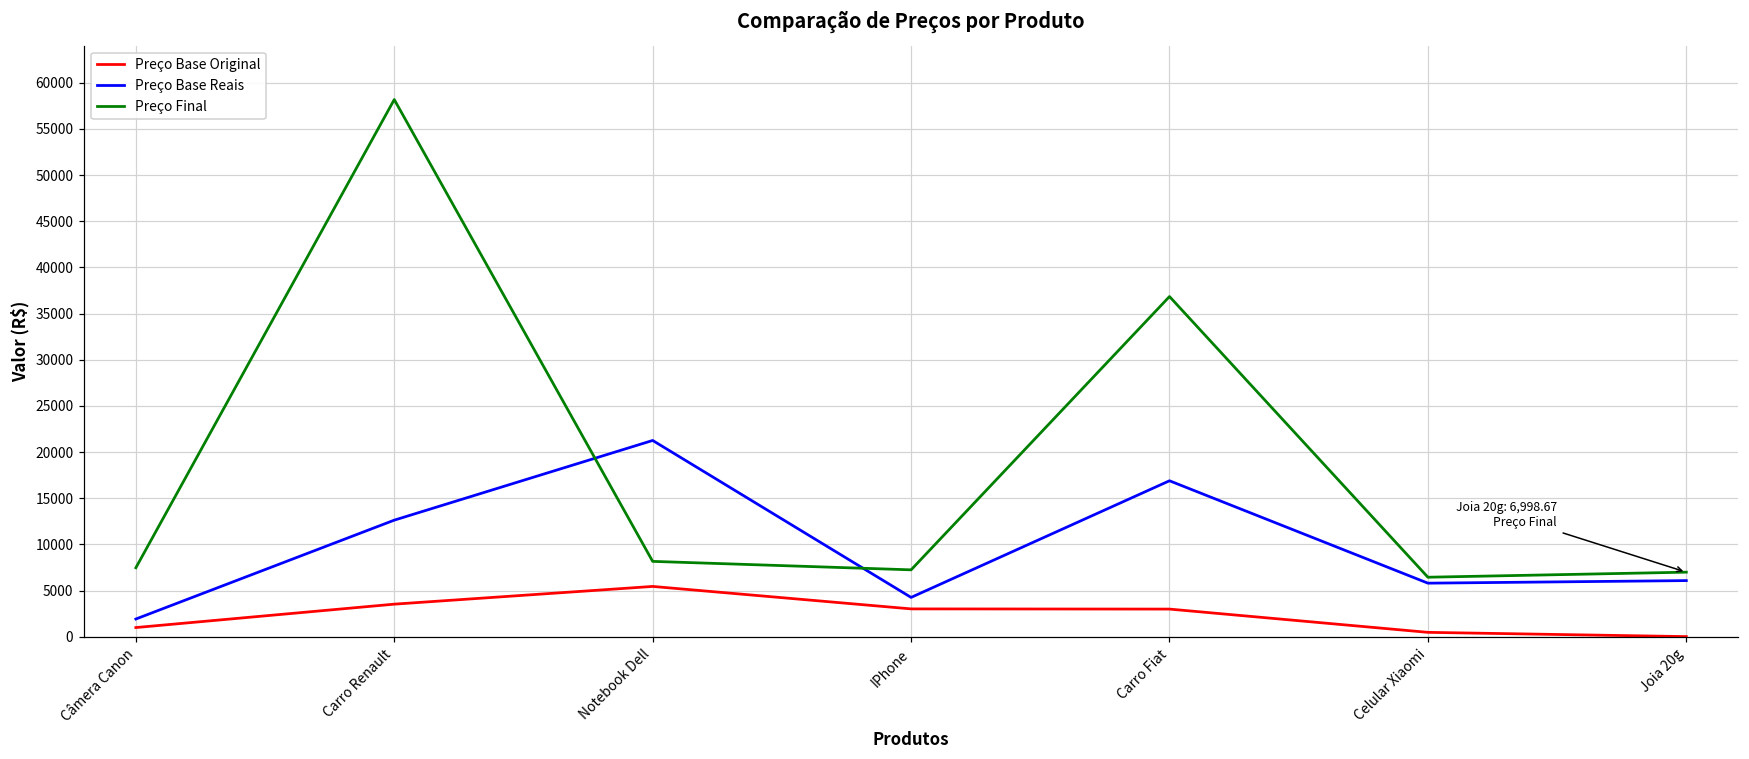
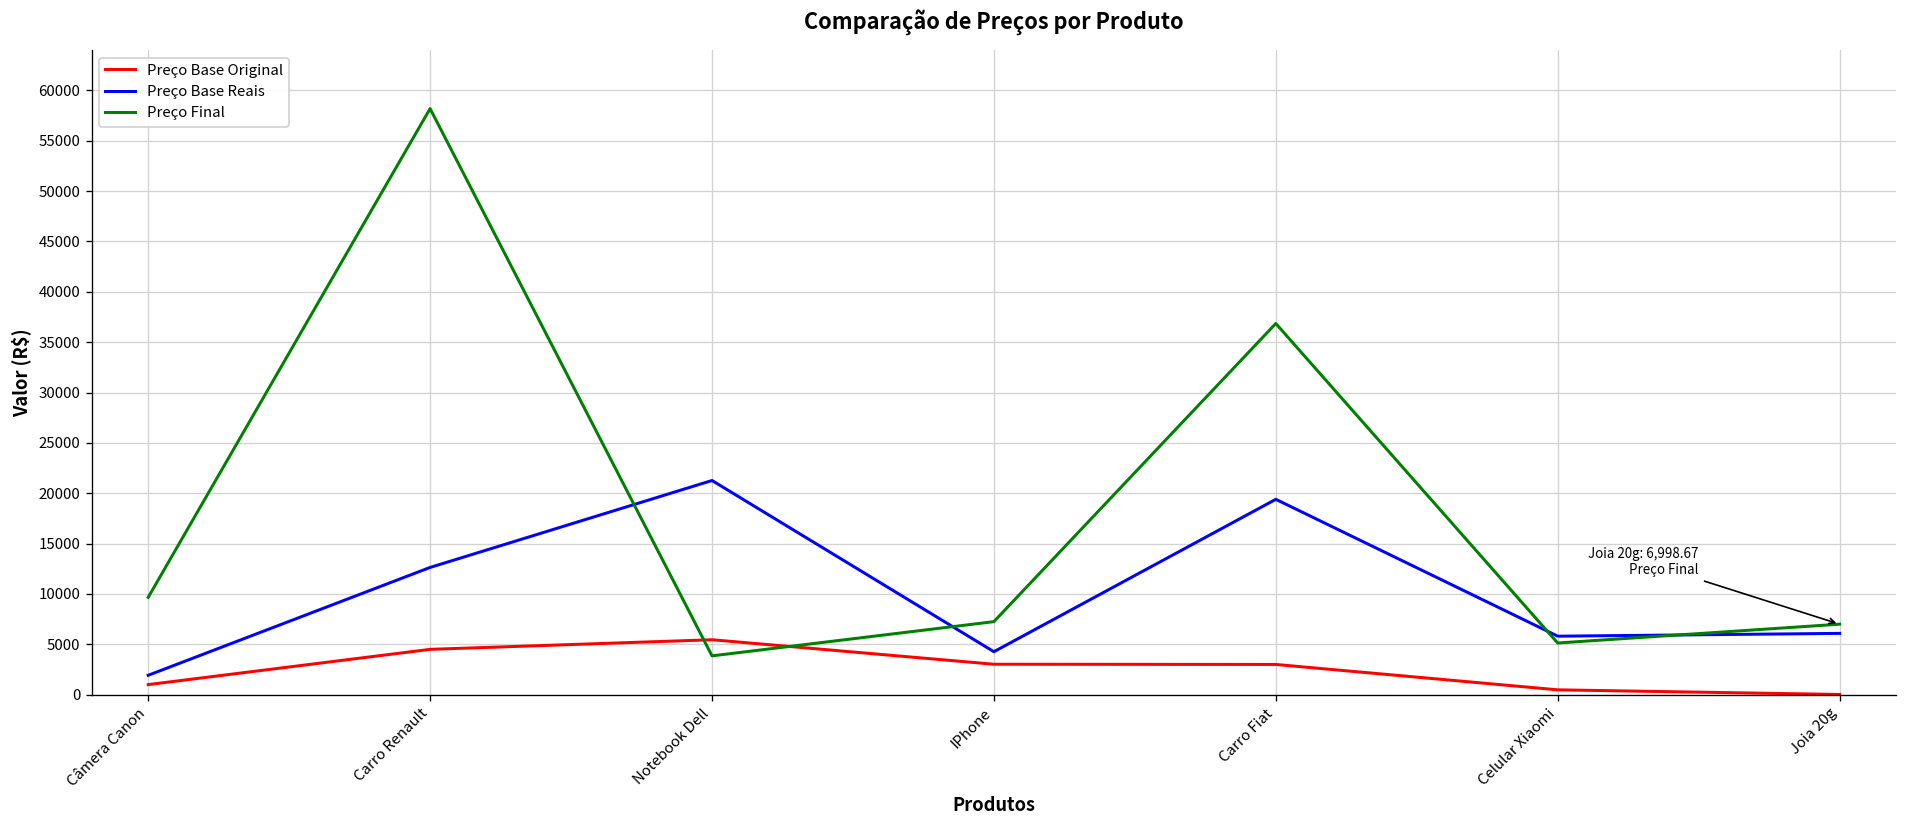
  {
    "Preço Base Original": {
      "Câmera Canon": 1000,
-     "Carro Renault": 4000,
+     "Carro Renault": 5000,
      "Notebook Dell": 5000,
      "IPhone": 3000,
      "Carro Fiat": 3000,
      "Celular Xiaomi": 0,
      "Joia 20g": 0
    },
    "Preço Base Reais": {
      "Câmera Canon": 2000,
      "Carro Renault": 13000,
      "Notebook Dell": 21000,
      "IPhone": 4000,
-     "Carro Fiat": 17000,
+     "Carro Fiat": 19000,
      "Celular Xiaomi": 6000,
      "Joia 20g": 6000
    },
    "Preço Final": {
-     "Câmera Canon": 7000,
+     "Câmera Canon": 10000,
      "Carro Renault": 58000,
-     "Notebook Dell": 8000,
+     "Notebook Dell": 4000,
      "IPhone": 7000,
      "Carro Fiat": 37000,
-     "Celular Xiaomi": 6000
+     "Celular Xiaomi": 5000
    }
  }
